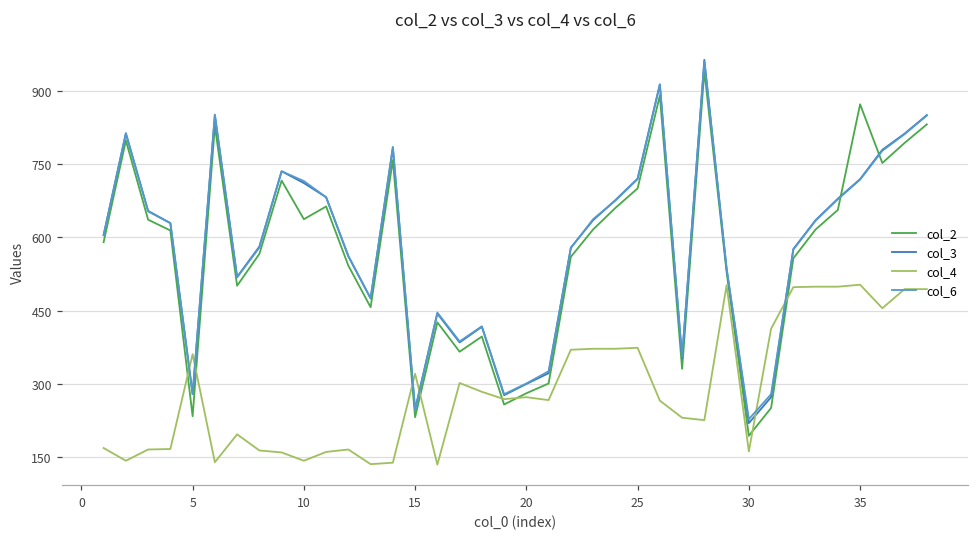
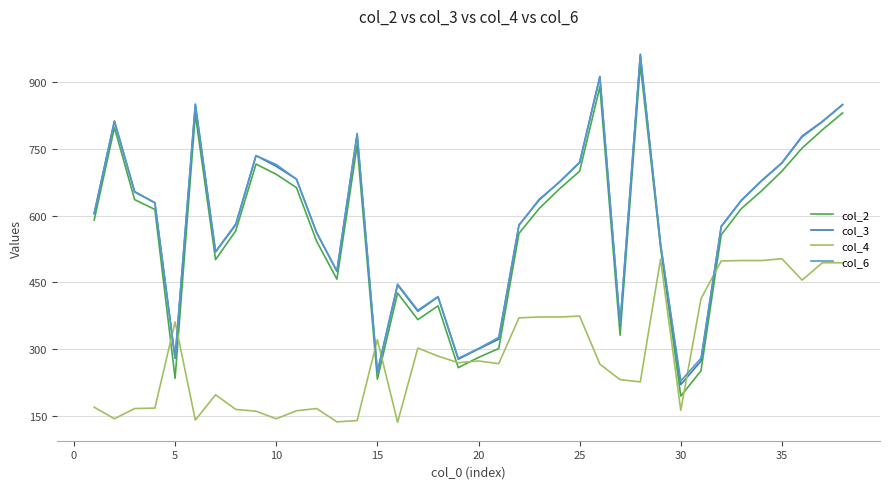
  {
    "col_2": {
      "5": 230,
-     "10": 640,
+     "10": 690,
      "15": 230,
      "20": 280,
      "25": 700,
      "30": 190,
-     "35": 870
+     "35": 700
    },
    "col_4": {
      "5": 360,
      "10": 140,
      "15": 320,
      "20": 270,
      "25": 370,
      "30": 160,
      "35": 500
    }
  }
